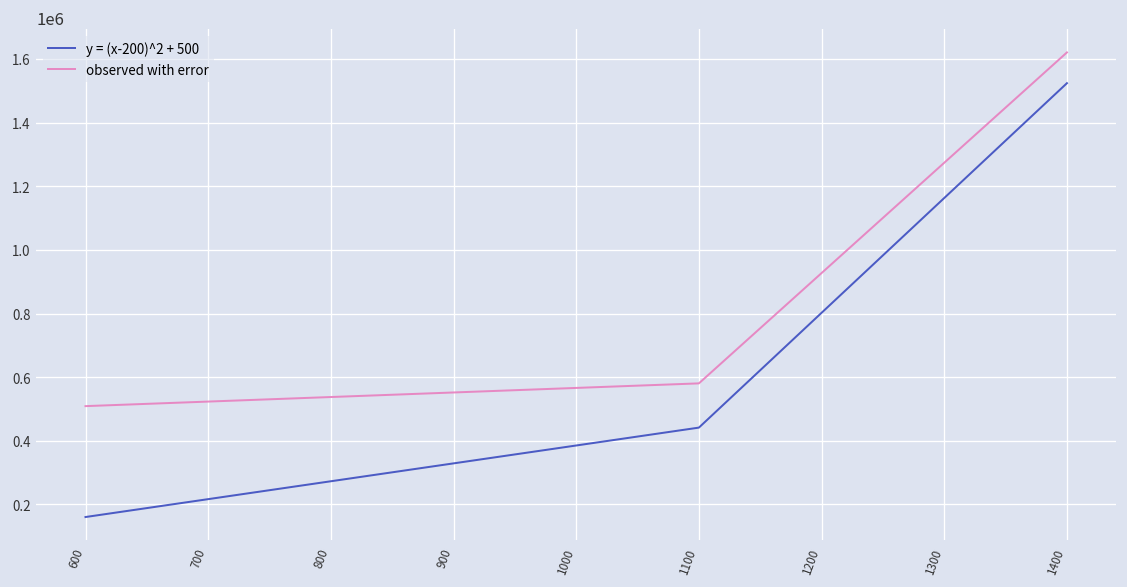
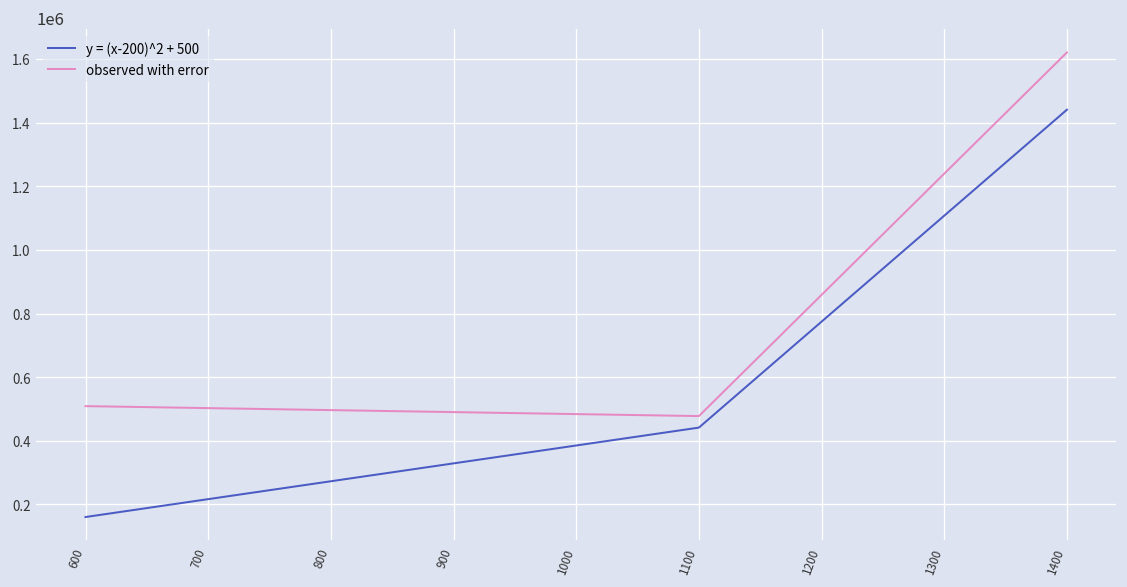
  {
    "y = (x-200)^2 + 500": {
      "600": 160000,
      "1100": 440000,
-     "1400": 1520000
+     "1400": 1440000
    },
    "observed with error": {
      "600": 510000,
-     "1100": 580000,
+     "1100": 480000,
      "1400": 1620000
    }
  }
